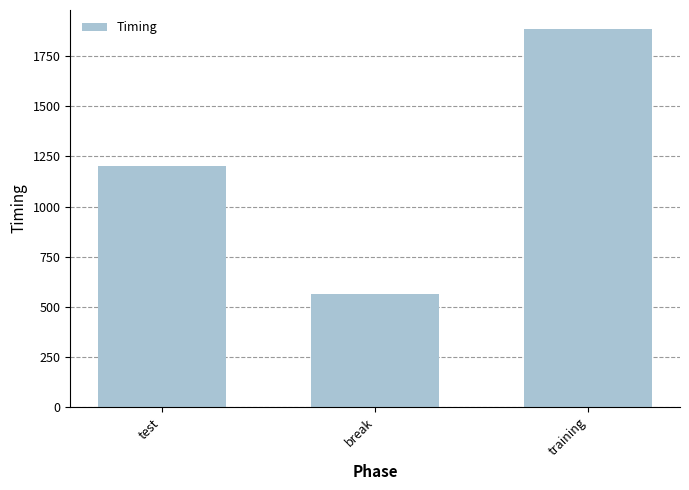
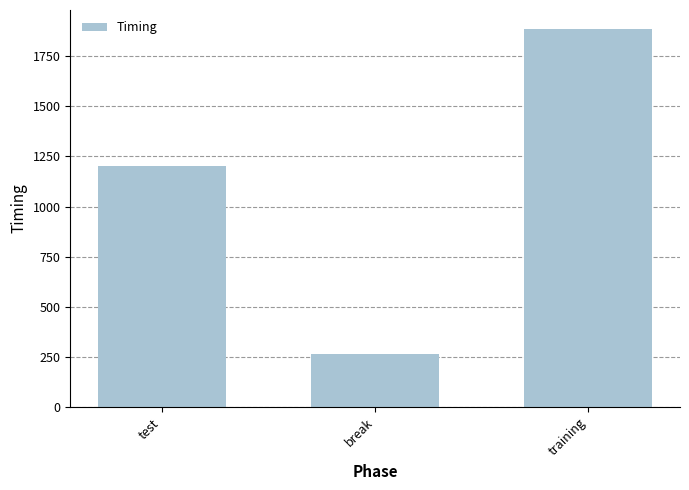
  {
    "test": 1200,
-   "break": 570,
+   "break": 270,
    "training": 1890
  }
